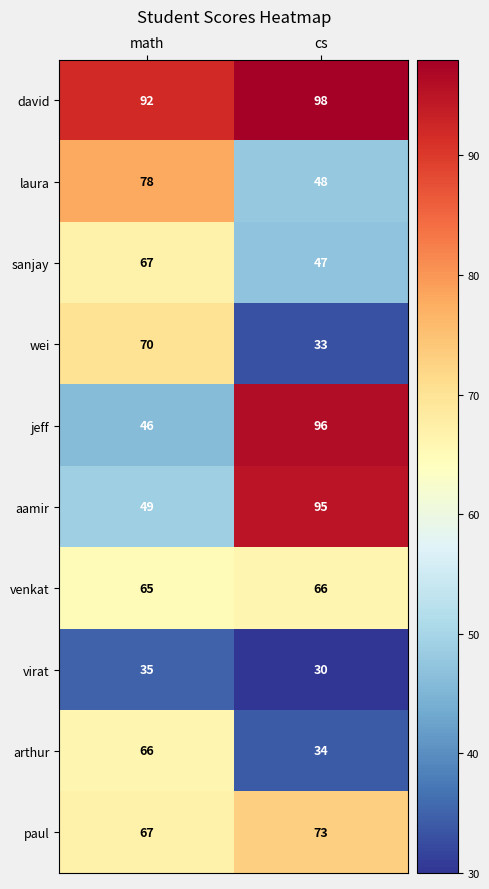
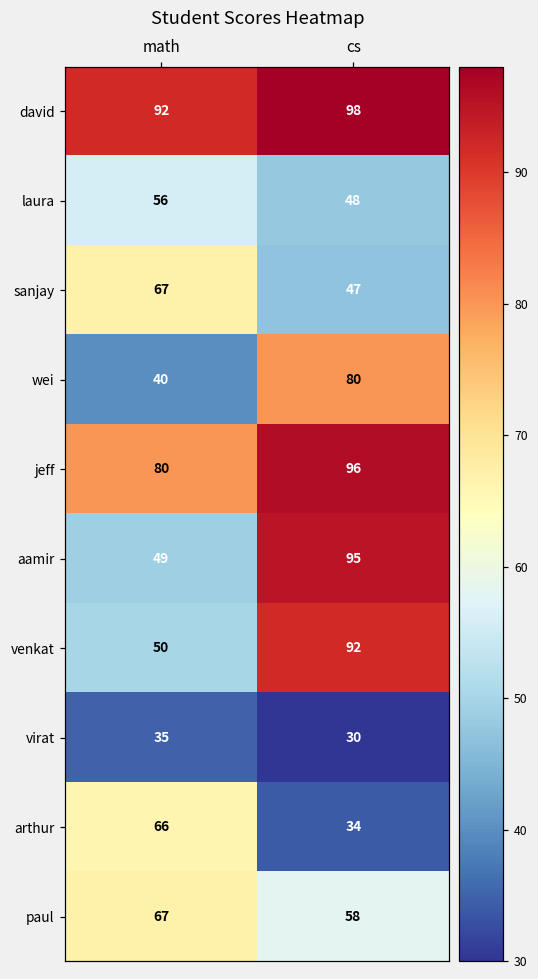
  {
    "david": {
      "math": 92,
      "cs": 98
    },
    "laura": {
-     "math": 78,
+     "math": 56,
      "cs": 48
    },
    "sanjay": {
      "math": 67,
      "cs": 47
    },
    "wei": {
-     "math": 70,
-     "cs": 33
+     "math": 40,
+     "cs": 80
    },
    "jeff": {
-     "math": 46,
+     "math": 80,
      "cs": 96
    },
    "aamir": {
      "math": 49,
      "cs": 95
    },
    "venkat": {
-     "math": 65,
-     "cs": 66
+     "math": 50,
+     "cs": 92
    },
    "virat": {
      "math": 35,
      "cs": 30
    },
    "arthur": {
      "math": 66,
      "cs": 34
    },
    "paul": {
      "math": 67,
-     "cs": 73
+     "cs": 58
    }
  }
